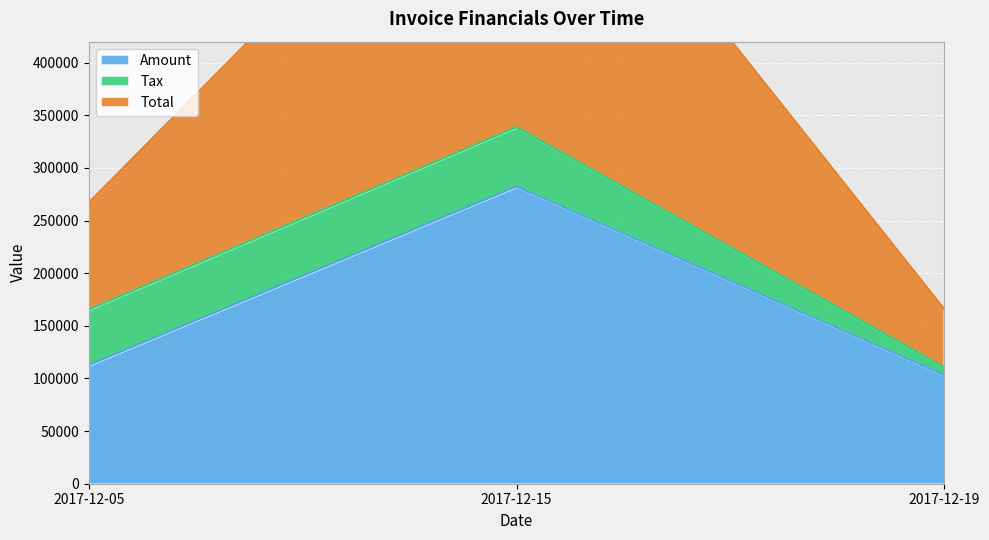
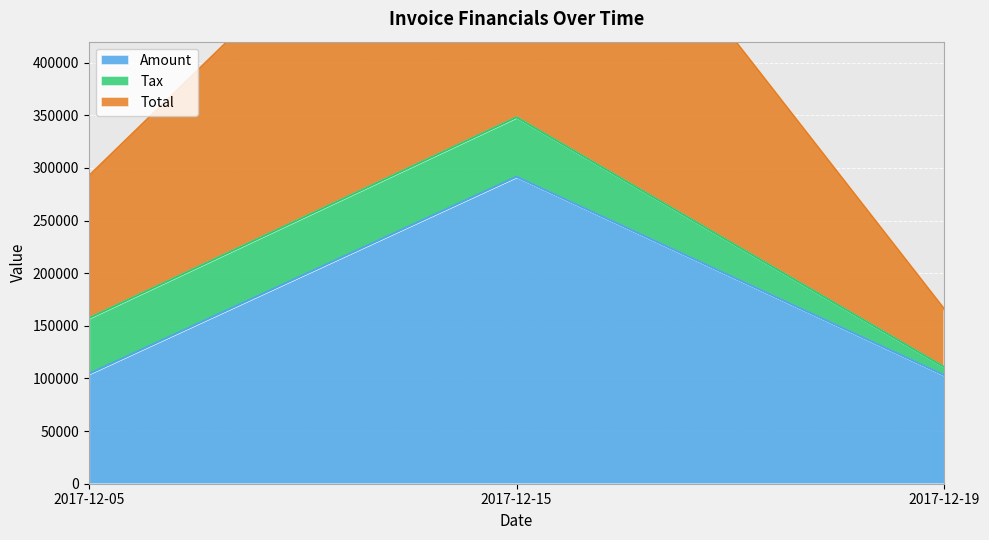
  {
    "Amount": {
-     "2017-12-05": 113000,
-     "2017-12-15": 282000,
+     "2017-12-05": 104000,
+     "2017-12-15": 292000,
      "2017-12-19": 103000
    },
    "Tax": {
      "2017-12-05": 53000,
      "2017-12-15": 56000,
      "2017-12-19": 8000
    },
    "Total": {
-     "2017-12-05": 102000,
+     "2017-12-05": 135000,
      "2017-12-19": 55000
    }
  }
